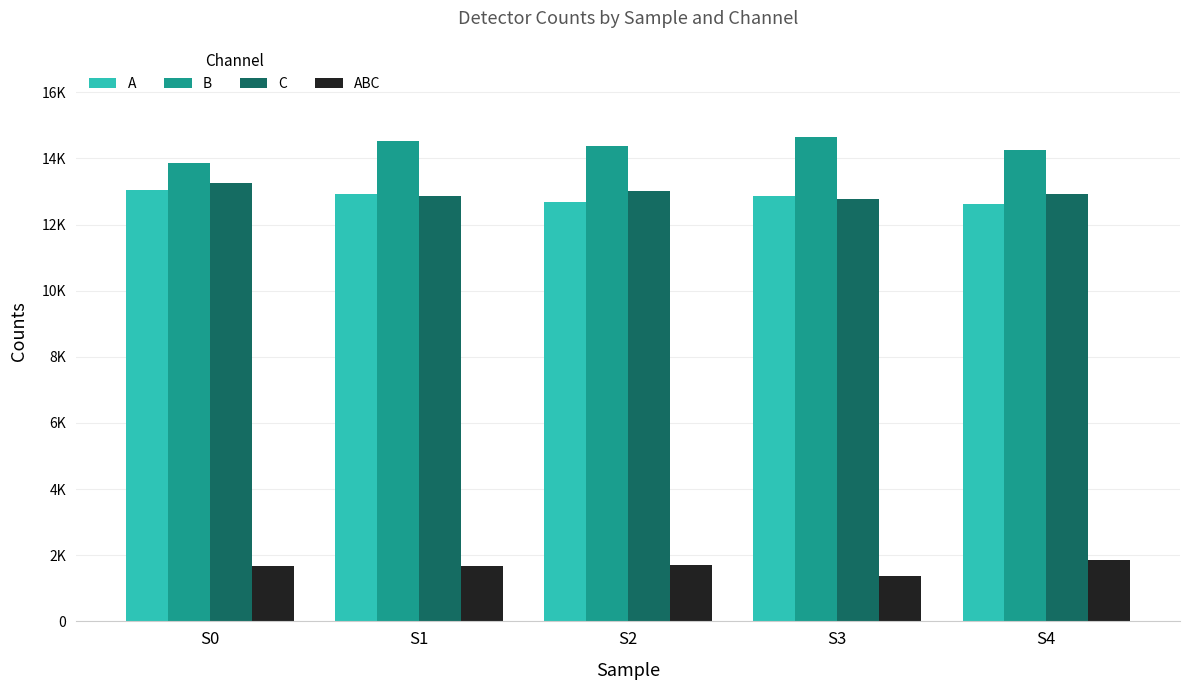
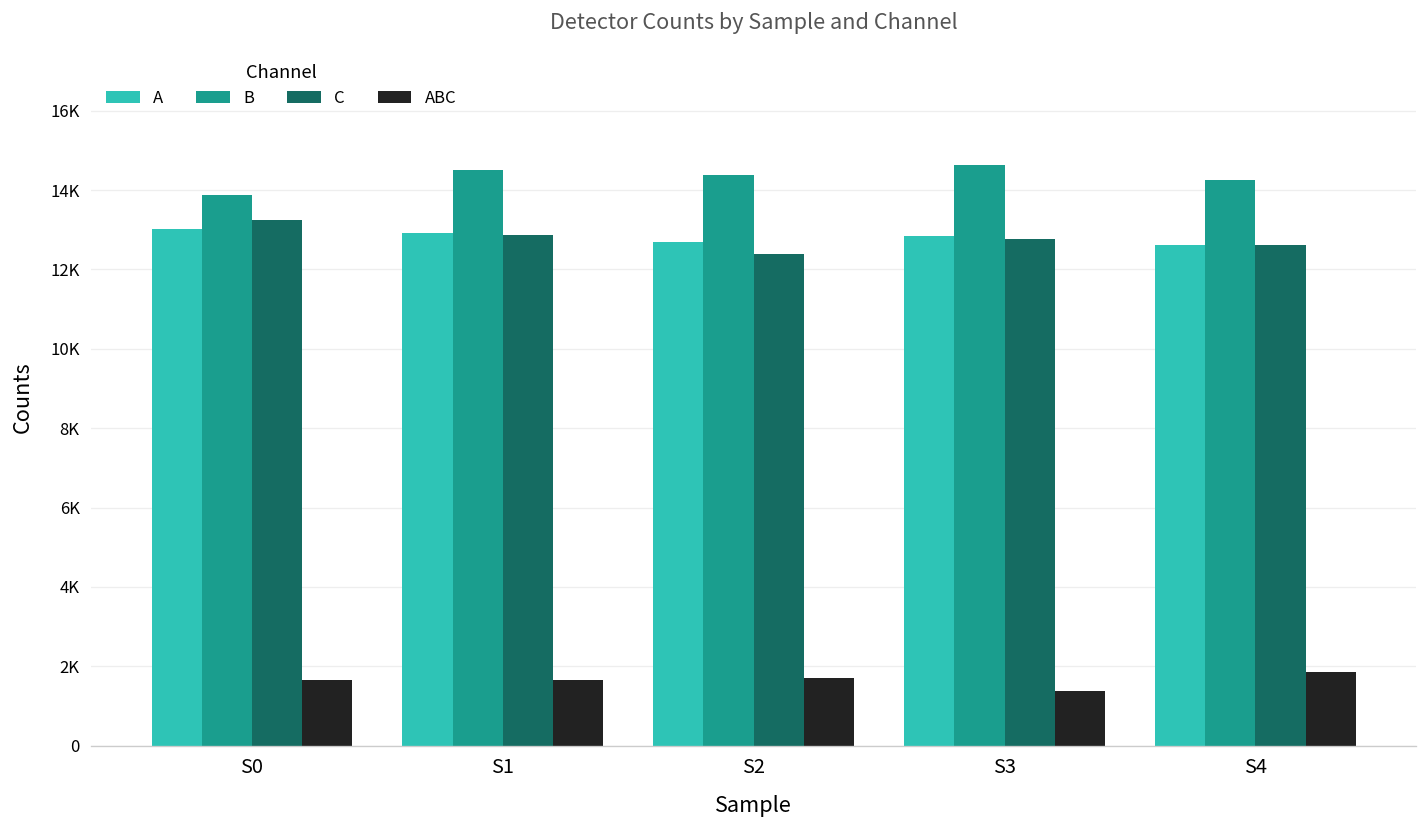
  {
    "C": {
      "S0": 13300,
      "S1": 12900,
-     "S2": 13000,
+     "S2": 12400,
      "S3": 12800,
-     "S4": 12900
+     "S4": 12600
    },
    "ABC": {
      "S0": 1700,
      "S1": 1700,
      "S2": 1700,
      "S3": 1400,
      "S4": 1800
    }
  }
